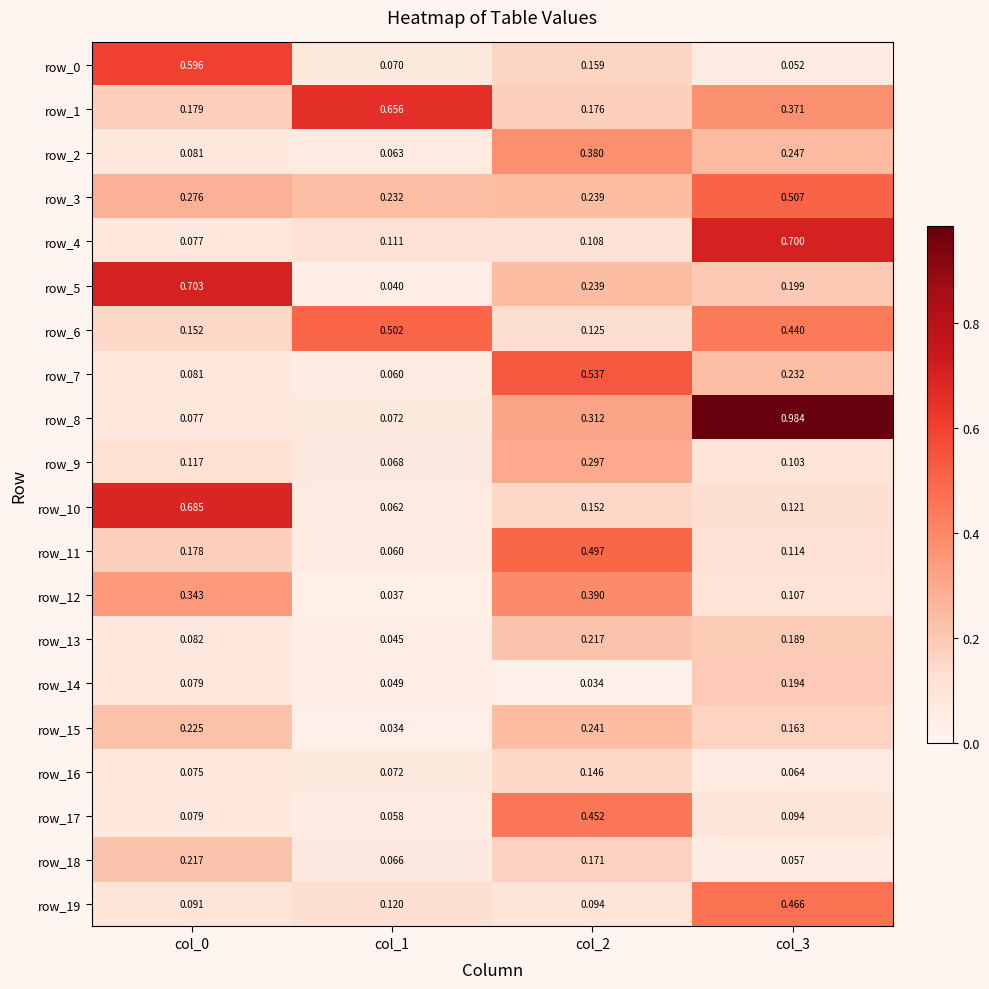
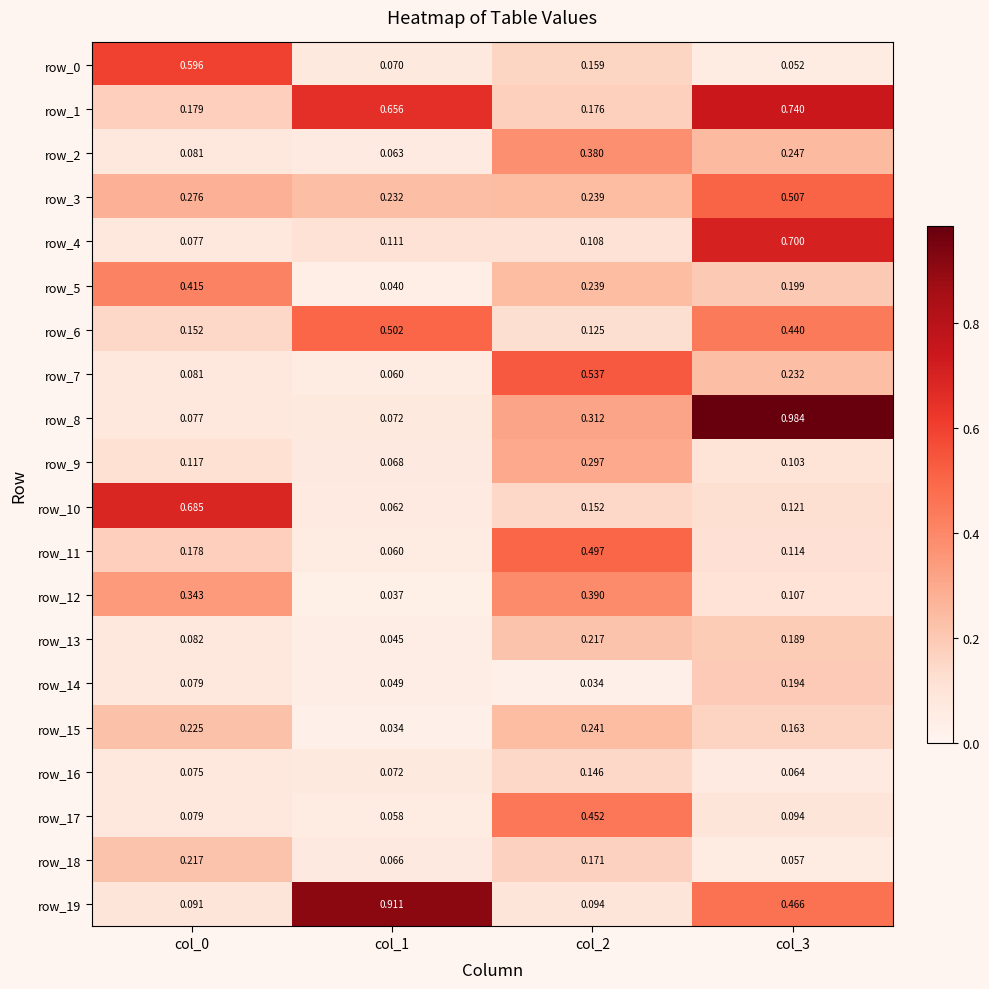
  {
    "row_0": {
      "col_0": 0.596,
      "col_1": 0.070,
      "col_2": 0.159,
      "col_3": 0.052
    },
    "row_1": {
      "col_0": 0.179,
      "col_1": 0.656,
      "col_2": 0.176,
-     "col_3": 0.371
+     "col_3": 0.740
    },
    "row_2": {
      "col_0": 0.081,
      "col_1": 0.063,
      "col_2": 0.380,
      "col_3": 0.247
    },
    "row_3": {
      "col_0": 0.276,
      "col_1": 0.232,
      "col_2": 0.239,
      "col_3": 0.507
    },
    "row_4": {
      "col_0": 0.077,
      "col_1": 0.111,
      "col_2": 0.108,
      "col_3": 0.700
    },
    "row_5": {
-     "col_0": 0.703,
+     "col_0": 0.415,
      "col_1": 0.040,
      "col_2": 0.239,
      "col_3": 0.199
    },
    "row_6": {
      "col_0": 0.152,
      "col_1": 0.502,
      "col_2": 0.125,
      "col_3": 0.440
    },
    "row_7": {
      "col_0": 0.081,
      "col_1": 0.060,
      "col_2": 0.537,
      "col_3": 0.232
    },
    "row_8": {
      "col_0": 0.077,
      "col_1": 0.072,
      "col_2": 0.312,
      "col_3": 0.984
    },
    "row_9": {
      "col_0": 0.117,
      "col_1": 0.068,
      "col_2": 0.297,
      "col_3": 0.103
    },
    "row_10": {
      "col_0": 0.685,
      "col_1": 0.062,
      "col_2": 0.152,
      "col_3": 0.121
    },
    "row_11": {
      "col_0": 0.178,
      "col_1": 0.060,
      "col_2": 0.497,
      "col_3": 0.114
    },
    "row_12": {
      "col_0": 0.343,
      "col_1": 0.037,
      "col_2": 0.390,
      "col_3": 0.107
    },
    "row_13": {
      "col_0": 0.082,
      "col_1": 0.045,
      "col_2": 0.217,
      "col_3": 0.189
    },
    "row_14": {
      "col_0": 0.079,
      "col_1": 0.049,
      "col_2": 0.034,
      "col_3": 0.194
    },
    "row_15": {
      "col_0": 0.225,
      "col_1": 0.034,
      "col_2": 0.241,
      "col_3": 0.163
    },
    "row_16": {
      "col_0": 0.075,
      "col_1": 0.072,
      "col_2": 0.146,
      "col_3": 0.064
    },
    "row_17": {
      "col_0": 0.079,
      "col_1": 0.058,
      "col_2": 0.452,
      "col_3": 0.094
    },
    "row_18": {
      "col_0": 0.217,
      "col_1": 0.066,
      "col_2": 0.171,
      "col_3": 0.057
    },
    "row_19": {
      "col_0": 0.091,
-     "col_1": 0.120,
+     "col_1": 0.911,
      "col_2": 0.094,
      "col_3": 0.466
    }
  }
